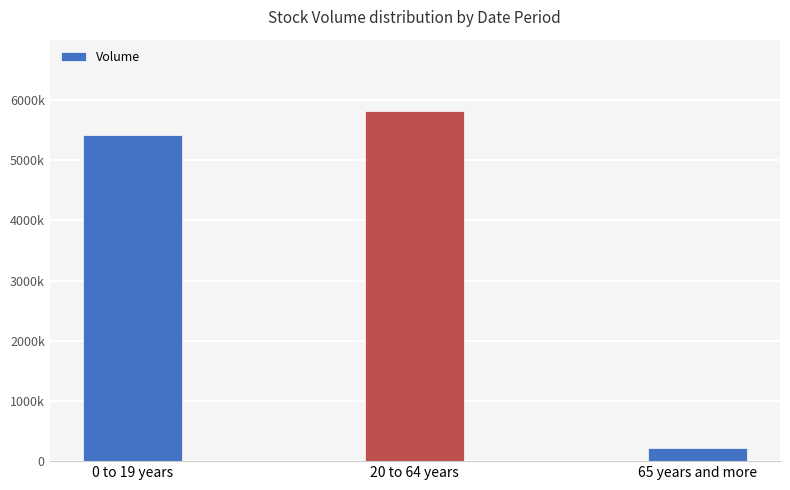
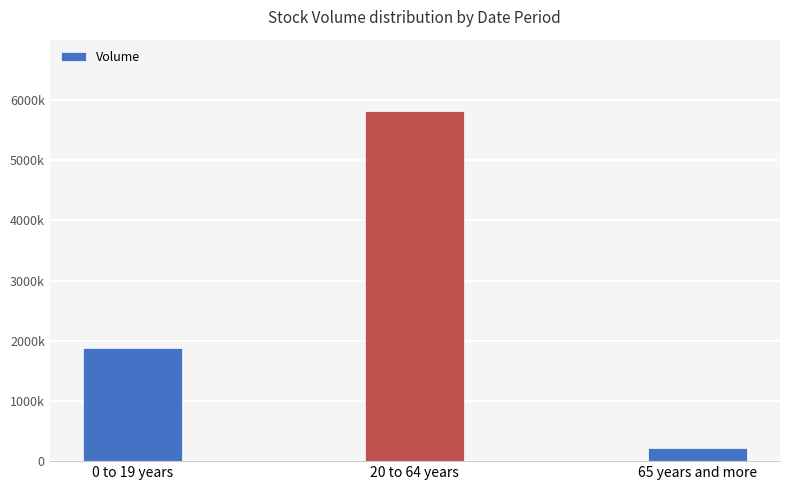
  {
-   "0 to 19 years": 5400000,
+   "0 to 19 years": 1900000,
    "20 to 64 years": 5800000,
    "65 years and more": 200000
  }
